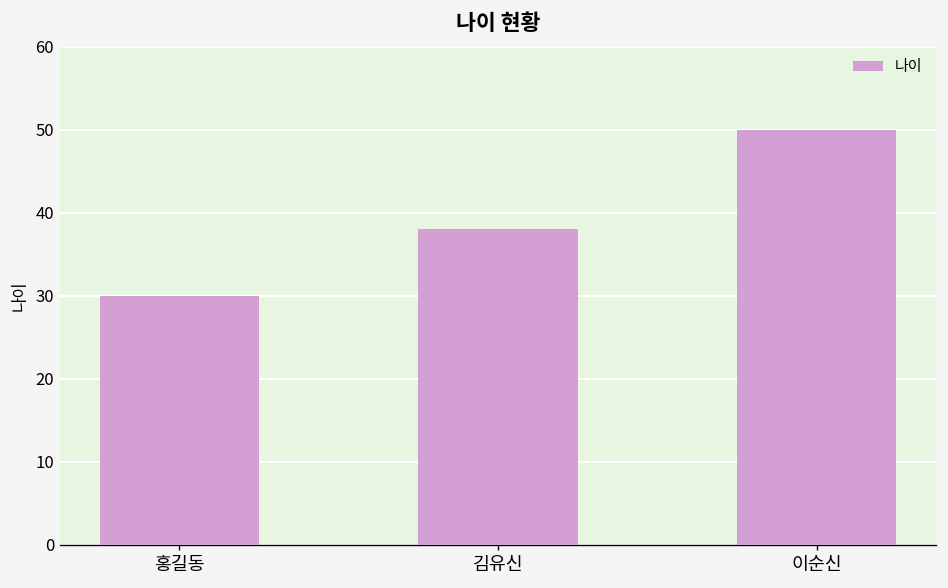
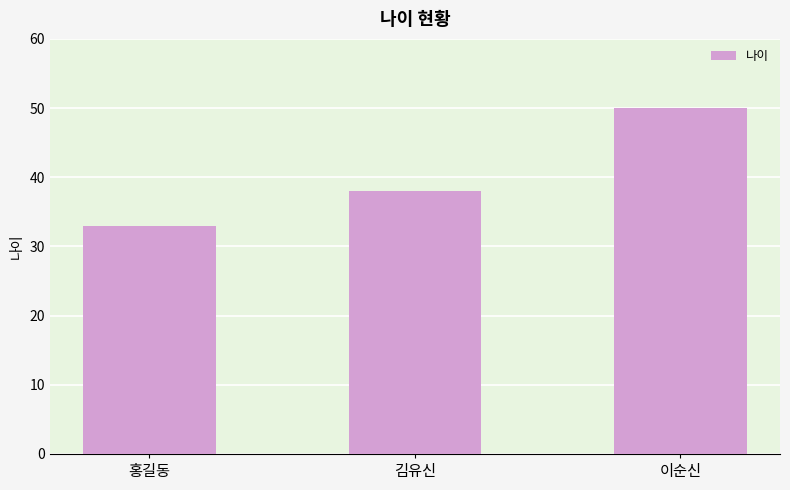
  {
-   "홍길동": 30,
+   "홍길동": 33,
    "김유신": 38,
    "이순신": 50
  }
